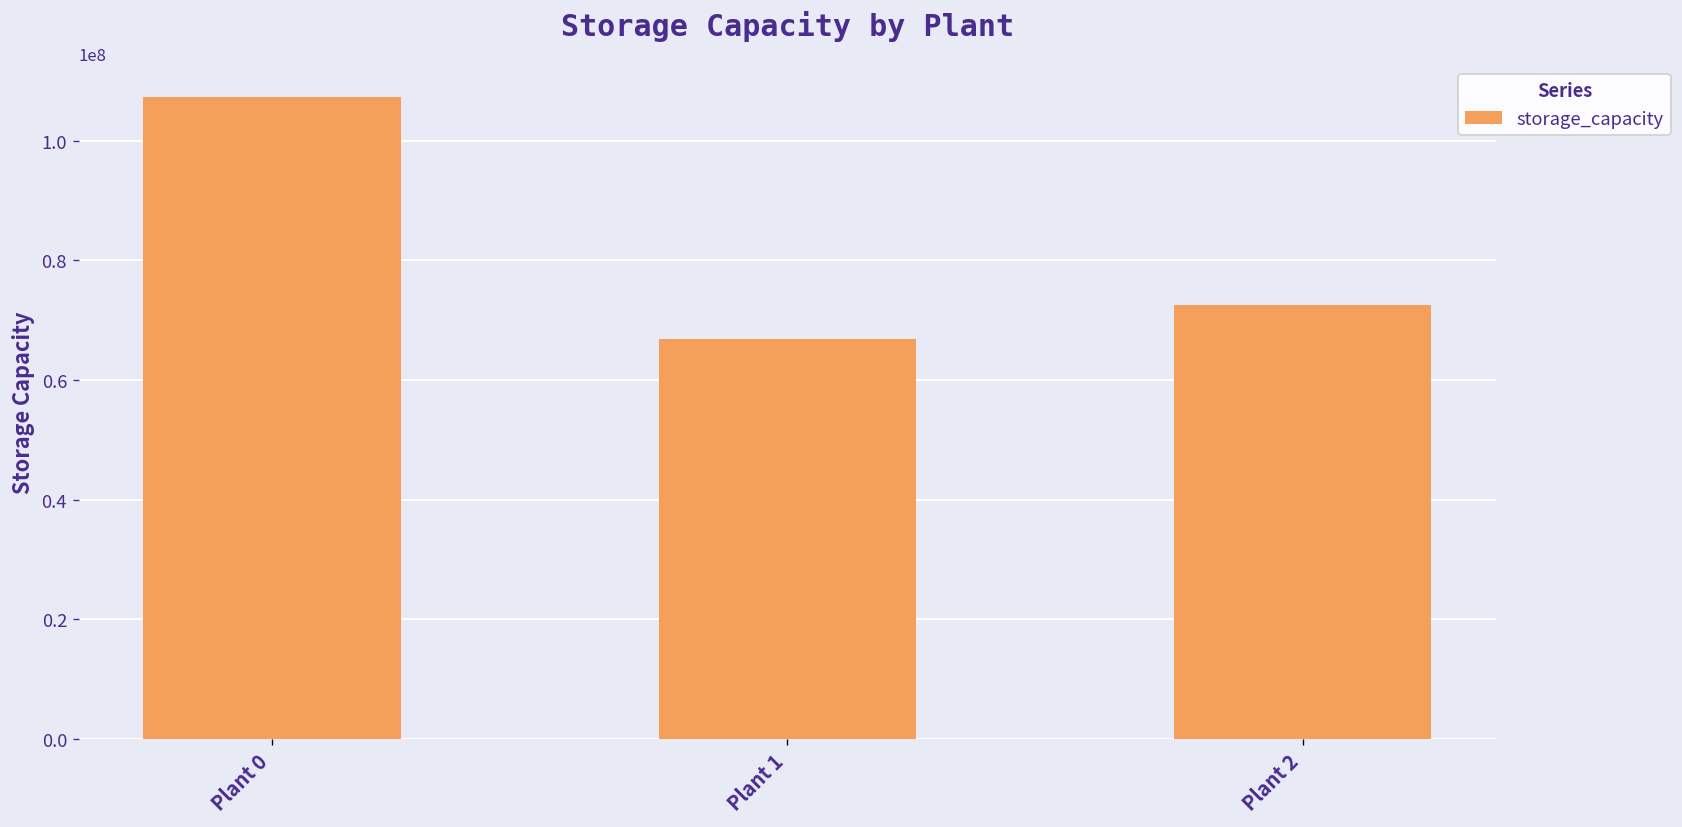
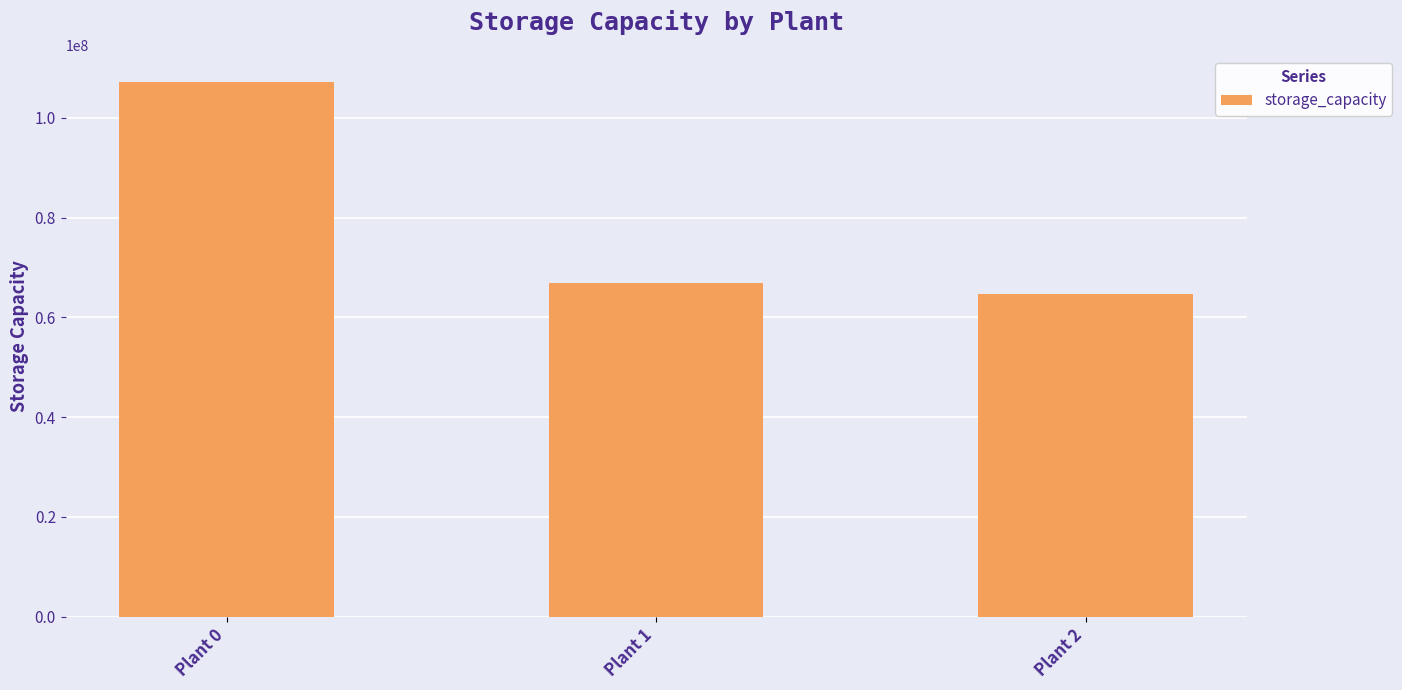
  {
    "Plant 0": 107000000,
    "Plant 1": 67000000,
-   "Plant 2": 73000000
+   "Plant 2": 65000000
  }
